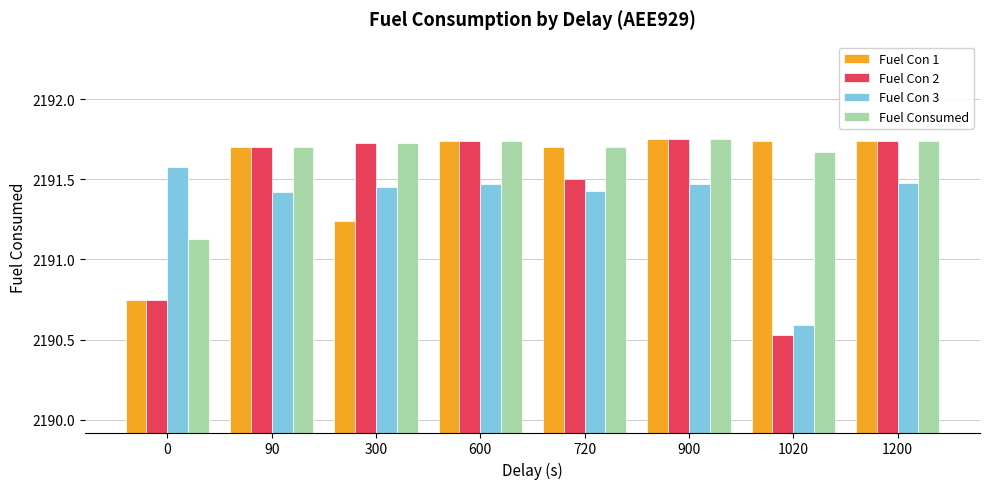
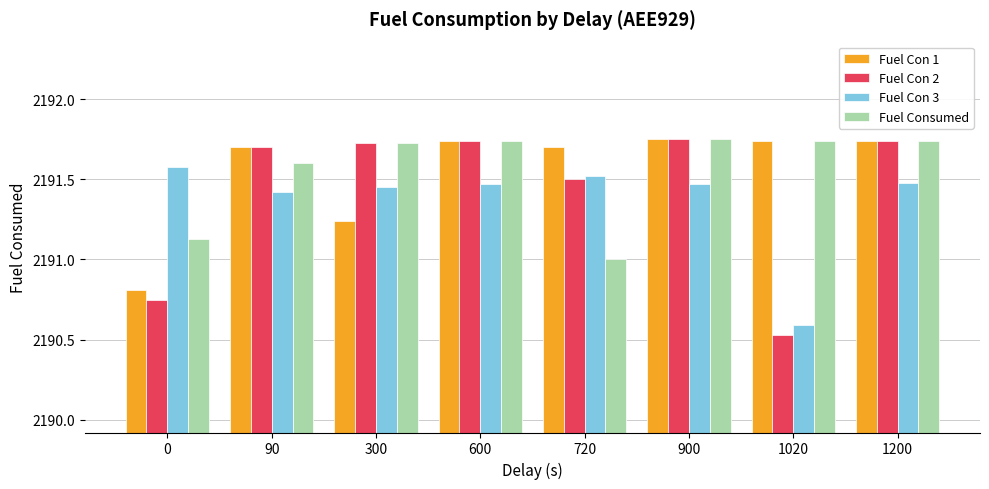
  {
    "Fuel Con 1": {
-     "0": 2190.75,
+     "0": 2190.81,
      "90": 2191.70,
      "300": 2191.24,
      "600": 2191.74,
      "720": 2191.70,
      "900": 2191.75,
      "1020": 2191.74,
      "1200": 2191.74
    },
    "Fuel Con 2": {
      "0": 2190.75,
      "90": 2191.70,
      "300": 2191.73,
      "600": 2191.74,
      "720": 2191.50,
      "900": 2191.75,
      "1020": 2190.53,
      "1200": 2191.74
    },
    "Fuel Con 3": {
      "0": 2191.58,
      "90": 2191.42,
      "300": 2191.45,
      "600": 2191.47,
-     "720": 2191.43,
+     "720": 2191.52,
      "900": 2191.47,
      "1020": 2190.59,
      "1200": 2191.48
    },
    "Fuel Consumed": {
      "0": 2191.13,
-     "90": 2191.7,
+     "90": 2191.6,
      "300": 2191.73,
      "600": 2191.74,
-     "720": 2191.7,
+     "720": 2191.0,
      "900": 2191.75,
-     "1020": 2191.67,
+     "1020": 2191.74,
      "1200": 2191.74
    }
  }
